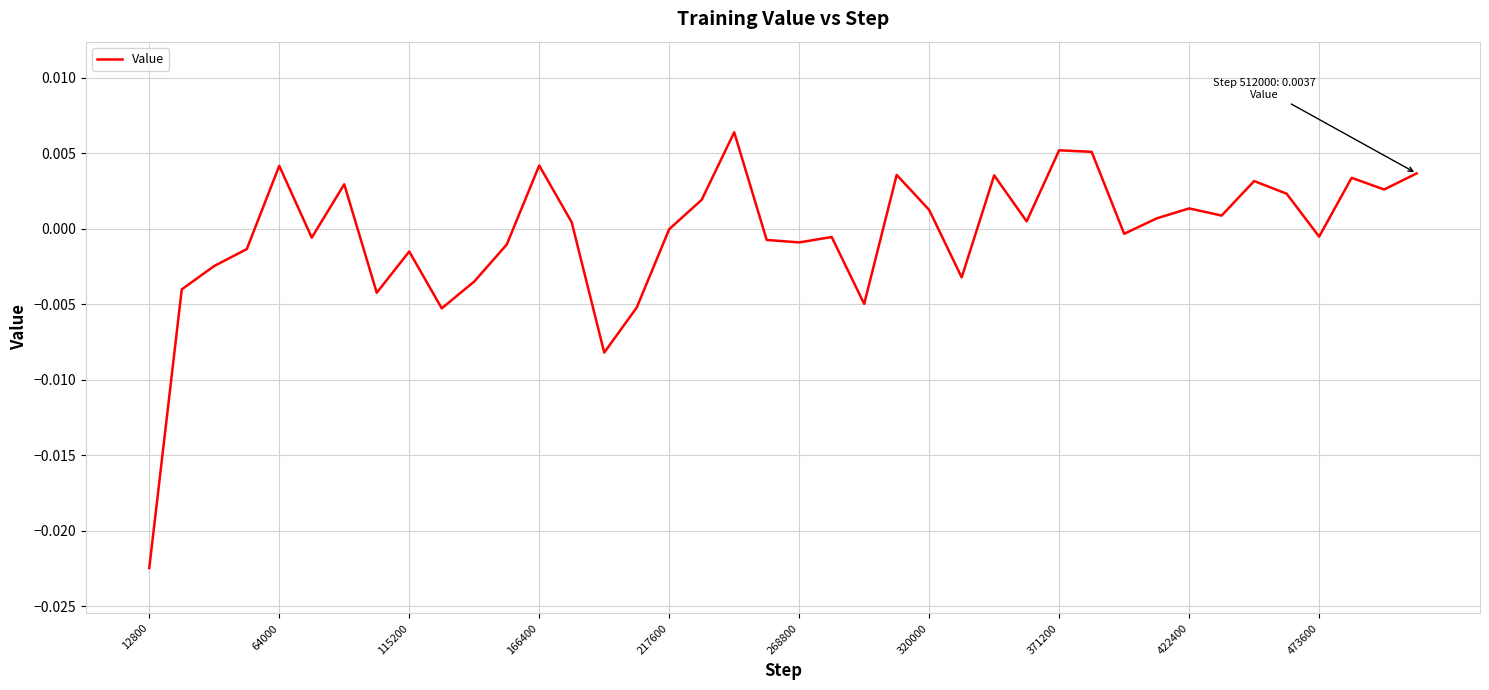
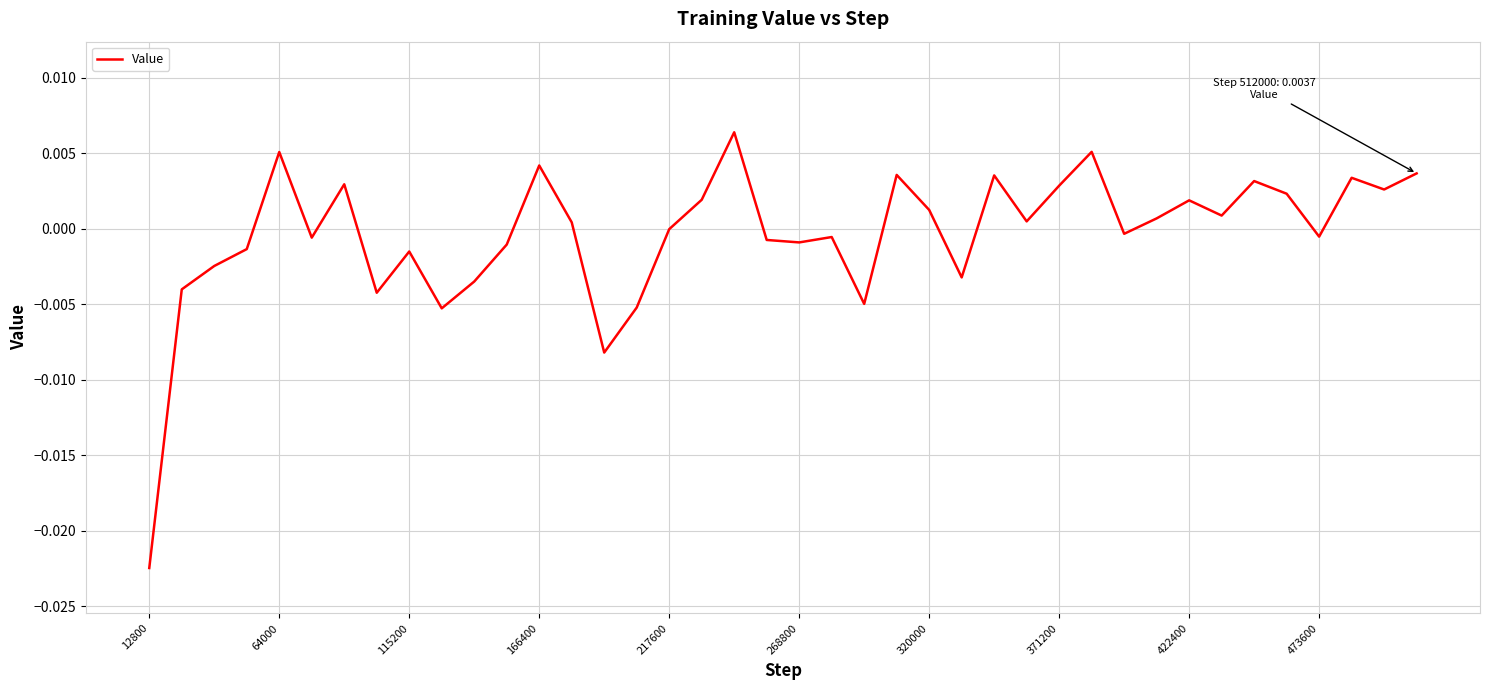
  {
    "12800": -0.0225,
-   "64000": 0.0042,
+   "64000": 0.0051,
    "115200": -0.0015,
    "166400": 0.0042,
    "217600": 0.0000,
    "268800": -0.0009,
    "320000": 0.0012,
-   "371200": 0.0052,
-   "422400": 0.0013,
+   "371200": 0.0029,
+   "422400": 0.0019,
    "473600": -0.0005
  }
